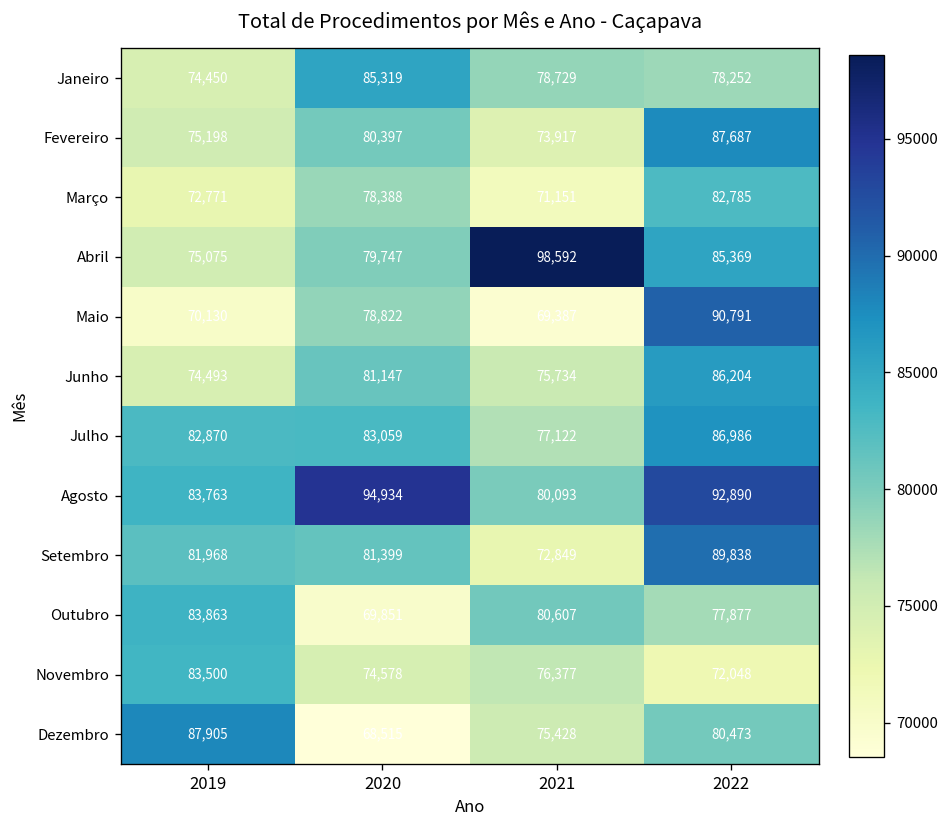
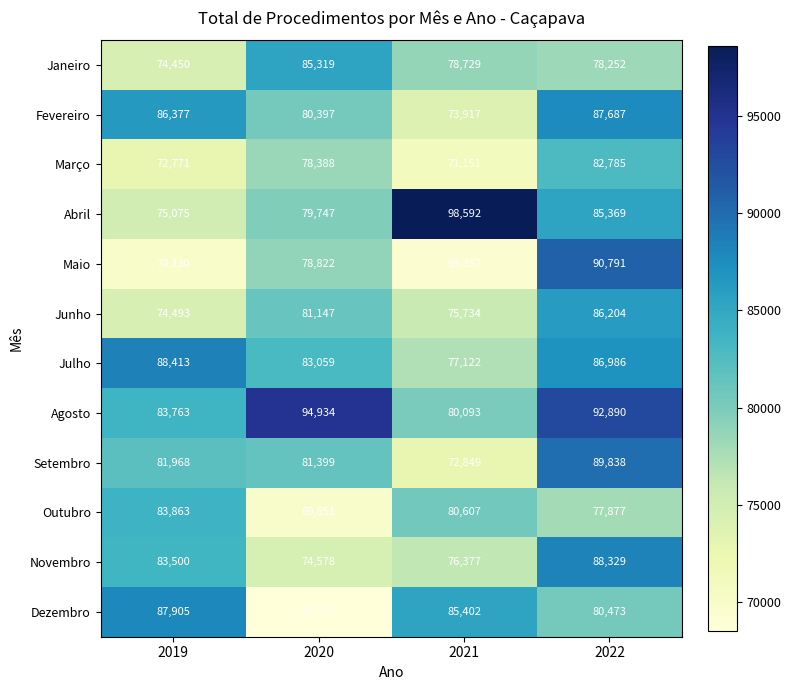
  {
    "Janeiro": {
      "2019": "74,450",
      "2020": "85,319",
      "2021": "78,729",
      "2022": "78,252"
    },
    "Fevereiro": {
-     "2019": "75,198",
+     "2019": "86,377",
      "2020": "80,397",
      "2021": "73,917",
      "2022": "87,687"
    },
    "Março": {
      "2019": "72,771",
      "2020": "78,388",
      "2021": "71,151",
      "2022": "82,785"
    },
    "Abril": {
      "2019": "75,075",
      "2020": "79,747",
      "2021": "98,592",
      "2022": "85,369"
    },
    "Maio": {
      "2019": "70,130",
      "2020": "78,822",
      "2022": "90,791"
    },
    "Junho": {
      "2019": "74,493",
      "2020": "81,147",
      "2021": "75,734",
      "2022": "86,204"
    },
    "Julho": {
-     "2019": "82,870",
+     "2019": "88,413",
      "2020": "83,059",
      "2021": "77,122",
      "2022": "86,986"
    },
    "Agosto": {
      "2019": "83,763",
      "2020": "94,934",
      "2021": "80,093",
      "2022": "92,890"
    },
    "Setembro": {
      "2019": "81,968",
      "2020": "81,399",
      "2021": "72,849",
      "2022": "89,838"
    },
    "Outubro": {
      "2019": "83,863",
      "2020": "69,851",
      "2021": "80,607",
      "2022": "77,877"
    },
    "Novembro": {
      "2019": "83,500",
      "2020": "74,578",
      "2021": "76,377",
-     "2022": "72,048"
+     "2022": "88,329"
    },
    "Dezembro": {
      "2019": "87,905",
-     "2021": "75,428",
+     "2021": "85,402",
      "2022": "80,473"
    }
  }
